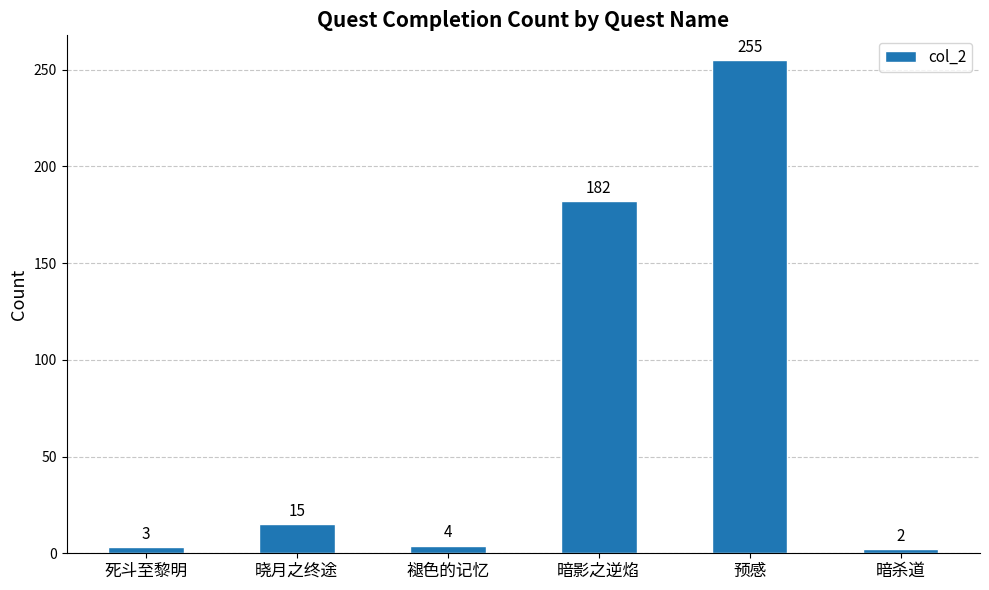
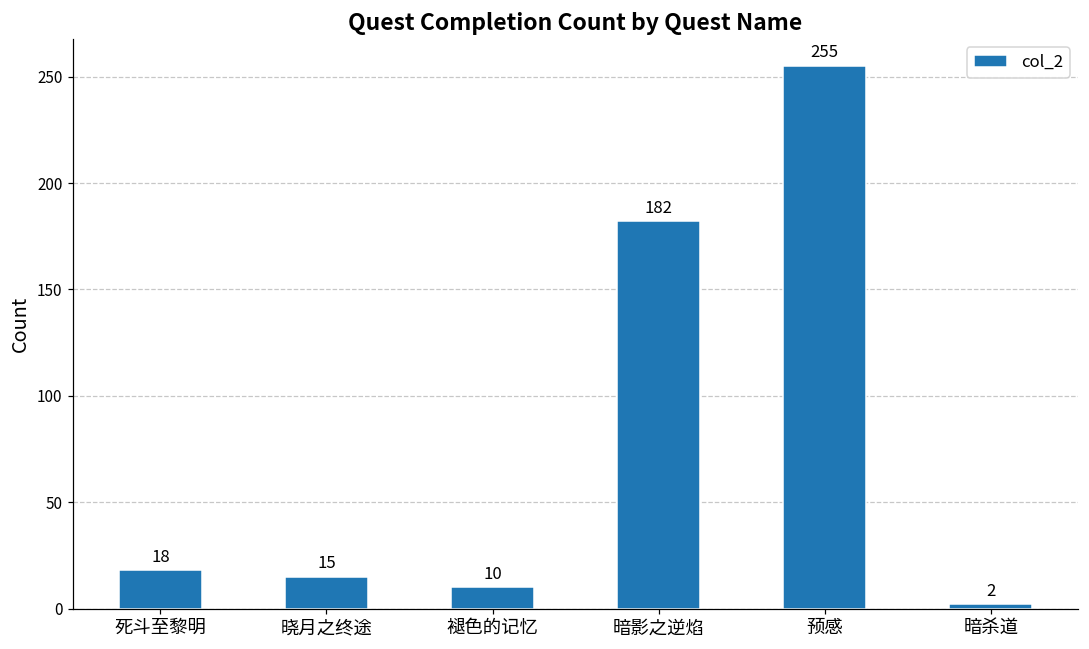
  {
-   "死斗至黎明": 3,
+   "死斗至黎明": 18,
    "晓月之终途": 15,
-   "褪色的记忆": 4,
+   "褪色的记忆": 10,
    "暗影之逆焰": 182,
    "预感": 255,
    "暗杀道": 2
  }
